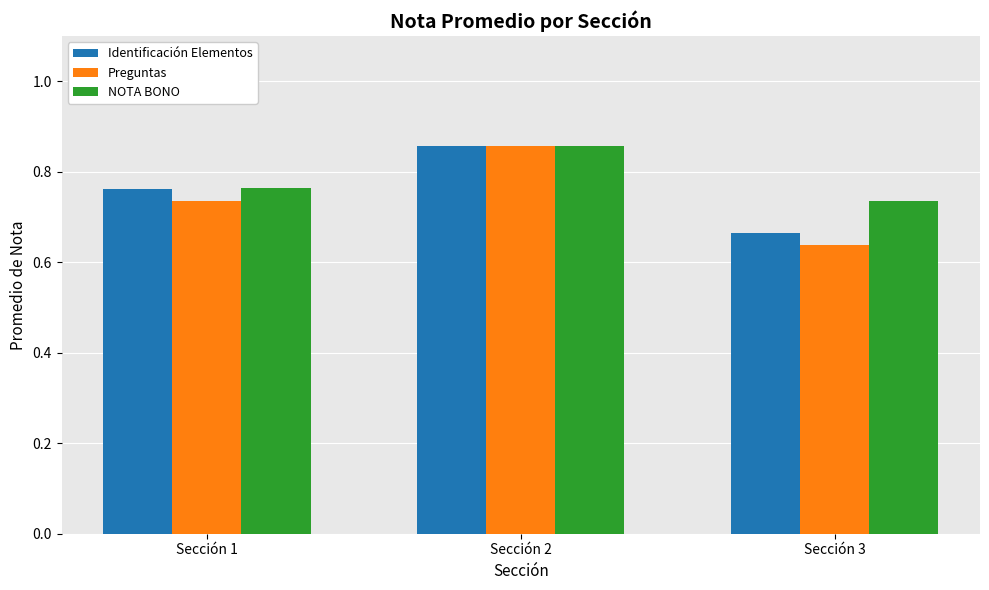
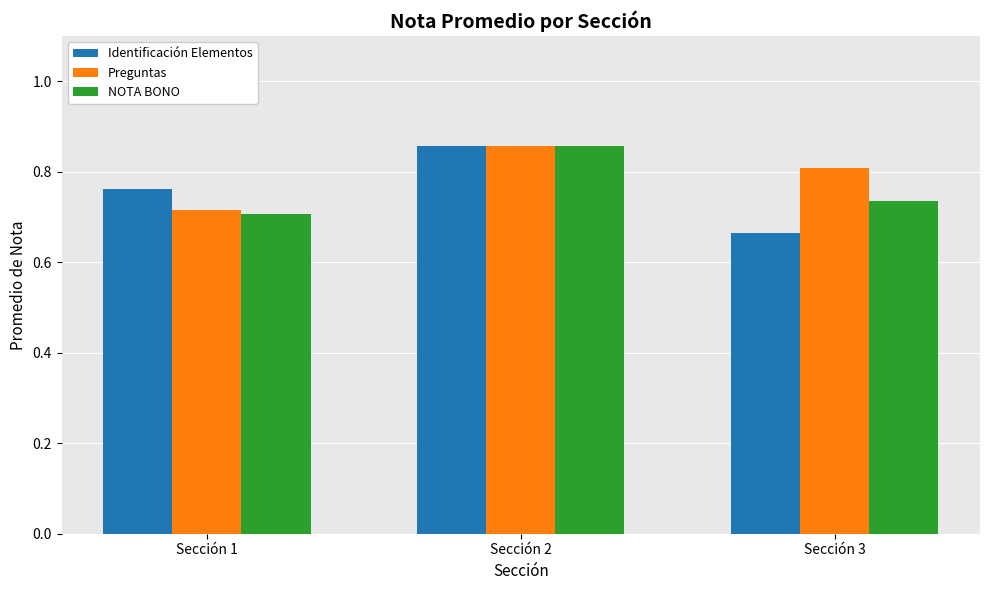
  {
    "Identificación Elementos": {
      "Sección 1": 0.76,
      "Sección 2": 0.86,
      "Sección 3": 0.66
    },
    "Preguntas": {
-     "Sección 1": 0.74,
+     "Sección 1": 0.72,
      "Sección 2": 0.86,
-     "Sección 3": 0.64
+     "Sección 3": 0.81
    },
    "NOTA BONO": {
-     "Sección 1": 0.76,
+     "Sección 1": 0.71,
      "Sección 2": 0.86,
      "Sección 3": 0.74
    }
  }
